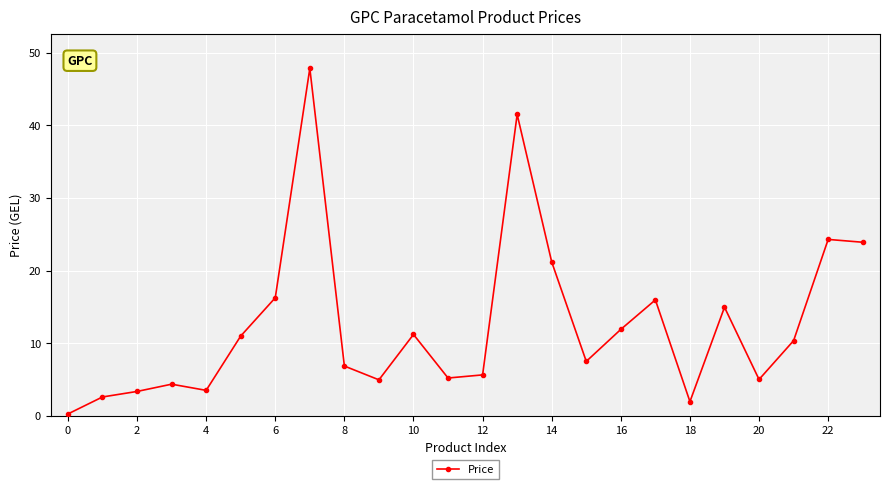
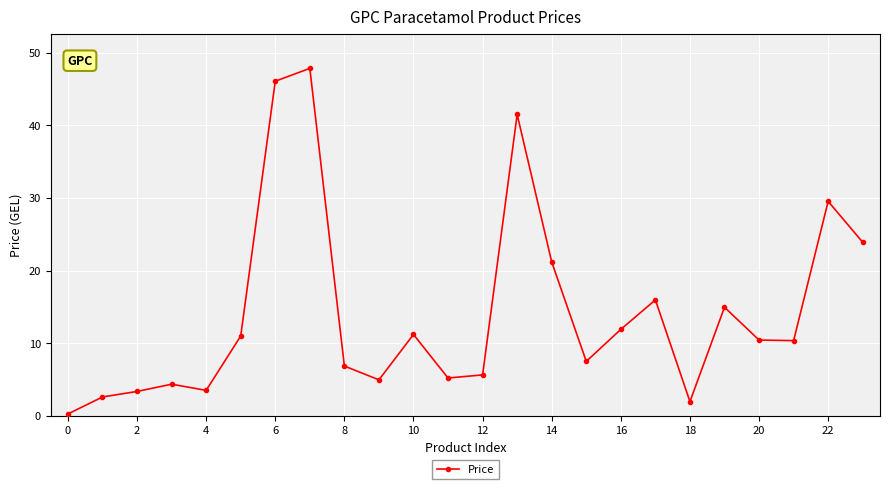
  {
    "0": 0,
    "2": 3,
    "4": 4,
-   "6": 16,
+   "6": 46,
    "8": 7,
    "10": 11,
    "12": 6,
    "14": 21,
    "16": 12,
    "18": 2,
-   "20": 5,
-   "22": 24
+   "20": 10,
+   "22": 30
  }
